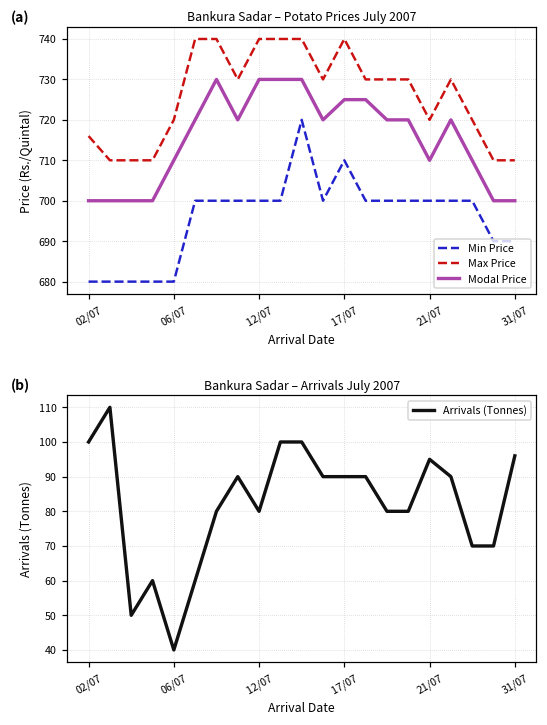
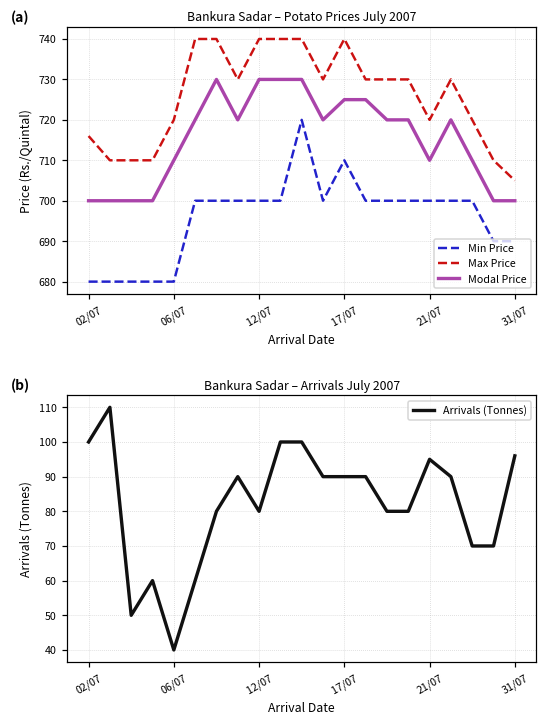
  {
    "Bankura Sadar – Potato Prices July 2007": {
      "Min Price": {
        "02/07": 680,
        "06/07": 680,
        "12/07": 700,
        "17/07": 710,
        "21/07": 700
      },
      "Max Price": {
        "02/07": 716,
        "06/07": 720,
        "12/07": 740,
        "17/07": 740,
        "21/07": 720,
-       "31/07": 710
+       "31/07": 705
      },
      "Modal Price": {
        "02/07": 700,
        "06/07": 710,
        "12/07": 730,
        "17/07": 725,
        "21/07": 710,
        "31/07": 700
      }
    },
    "Bankura Sadar – Arrivals July 2007": {
      "02/07": 100,
      "06/07": 40,
      "12/07": 80,
      "17/07": 90,
      "21/07": 95,
      "31/07": 96
    }
  }
